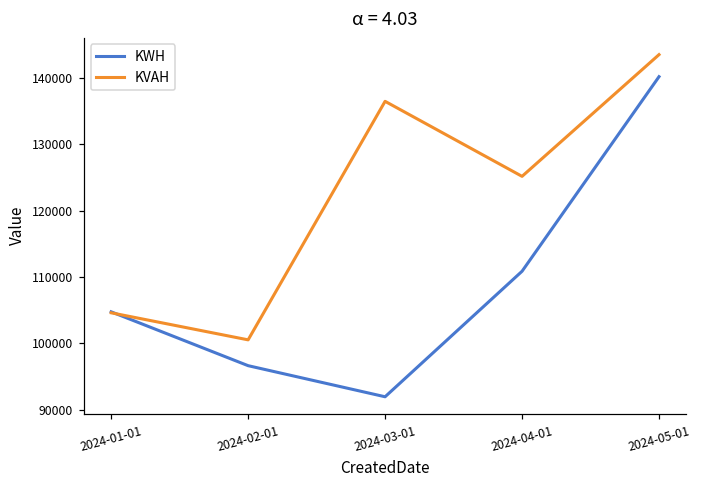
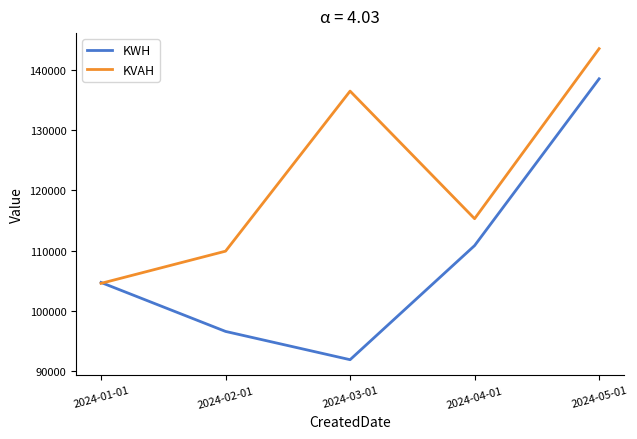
  {
    "KWH": {
      "2024-02-01": 97000,
      "2024-03-01": 92000,
      "2024-04-01": 111000,
-     "2024-05-01": 140000
+     "2024-05-01": 139000
    },
    "KVAH": {
-     "2024-02-01": 101000,
+     "2024-02-01": 110000,
      "2024-03-01": 136000,
-     "2024-04-01": 125000,
+     "2024-04-01": 115000,
      "2024-05-01": 144000
    }
  }
